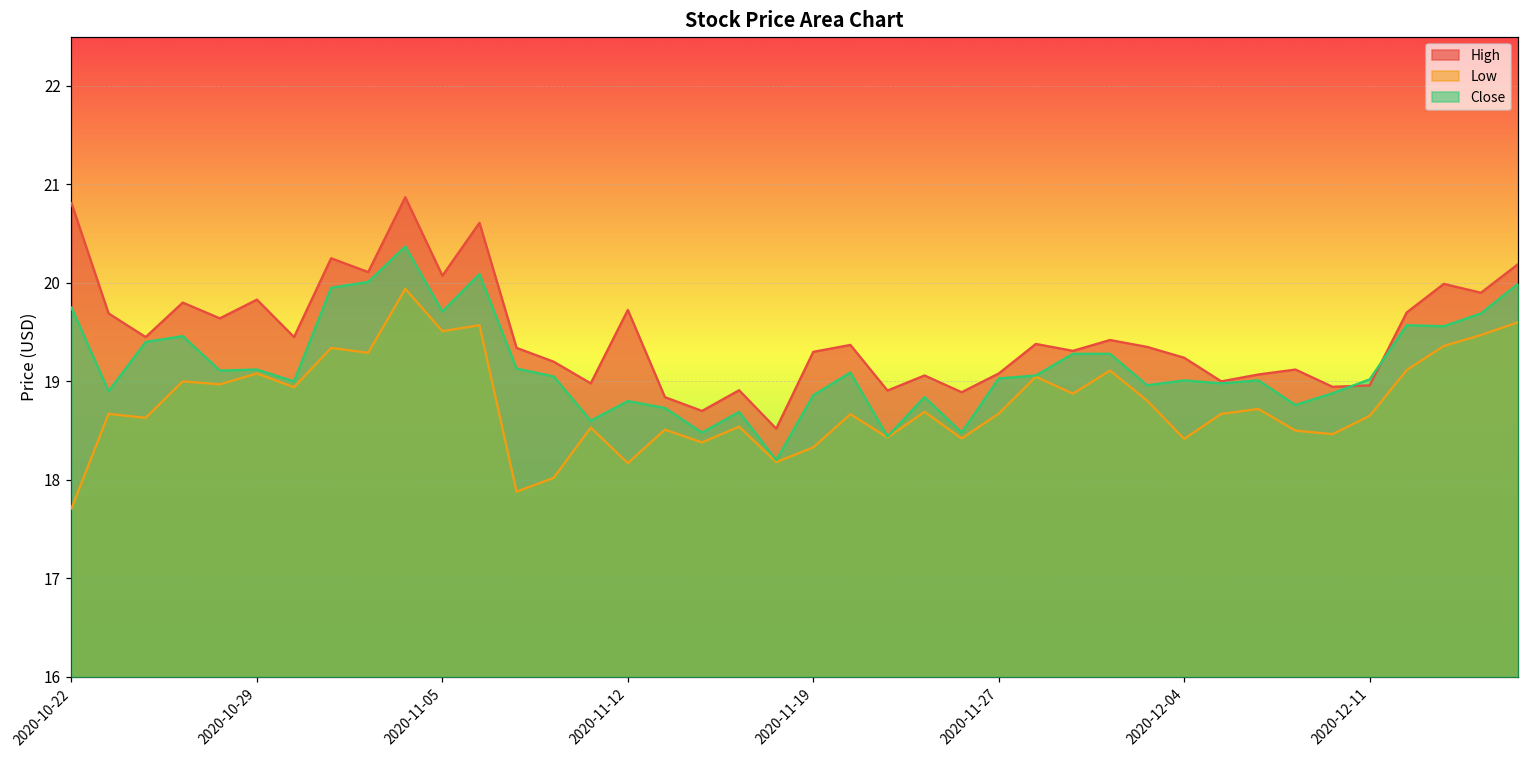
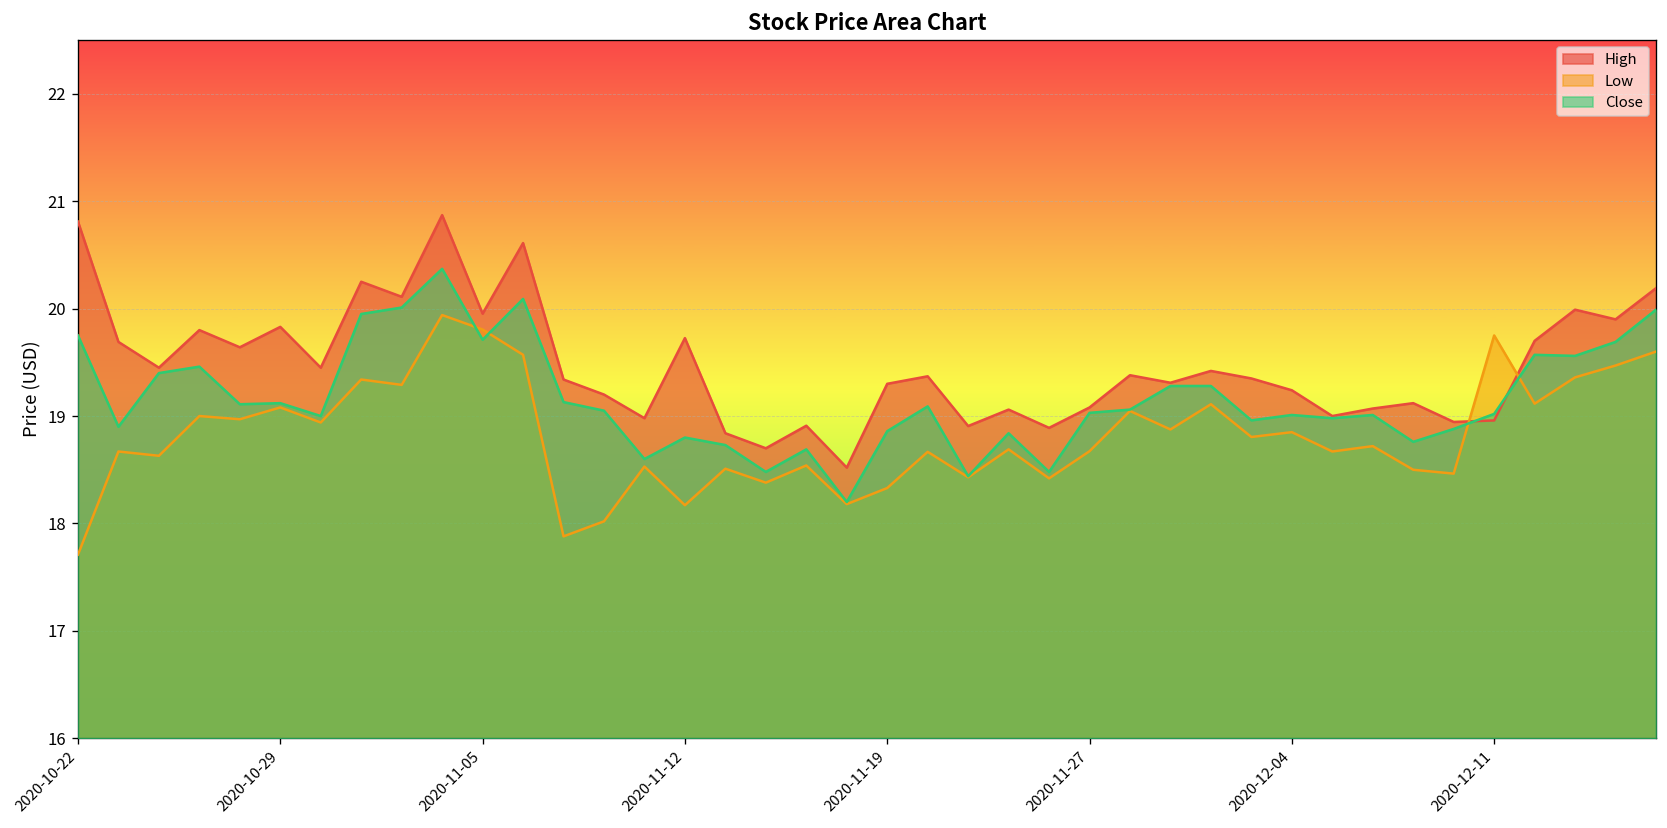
  {
    "High": {
      "2020-10-22": 20.8,
      "2020-10-29": 19.8,
-     "2020-11-05": 20.1,
+     "2020-11-05": 20.0,
      "2020-11-12": 19.7,
      "2020-11-19": 19.3,
      "2020-11-27": 19.1,
      "2020-12-04": 19.2,
      "2020-12-11": 19.0
    },
    "Low": {
      "2020-10-22": 17.7,
      "2020-10-29": 19.1,
-     "2020-11-05": 19.5,
+     "2020-11-05": 19.8,
      "2020-11-12": 18.2,
      "2020-11-19": 18.3,
      "2020-11-27": 18.7,
-     "2020-12-04": 18.4,
-     "2020-12-11": 18.6
+     "2020-12-04": 18.9,
+     "2020-12-11": 19.8
    },
    "Close": {
      "2020-10-22": 19.8,
      "2020-10-29": 19.1,
      "2020-11-05": 19.7,
      "2020-11-12": 18.8,
      "2020-11-19": 18.9,
      "2020-11-27": 19.0,
      "2020-12-04": 19.0,
      "2020-12-11": 19.0
    }
  }
